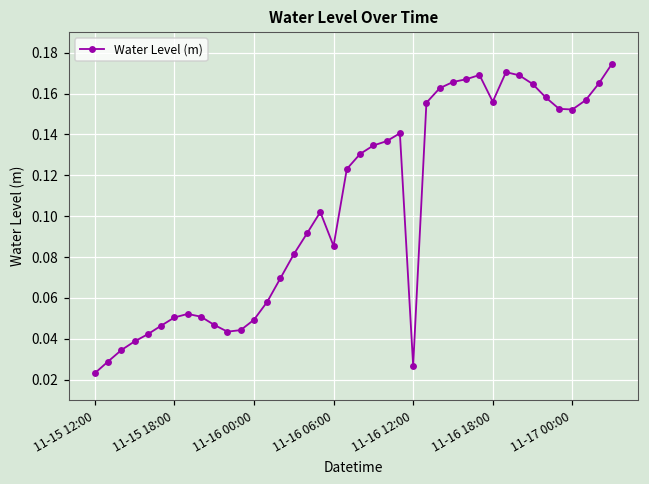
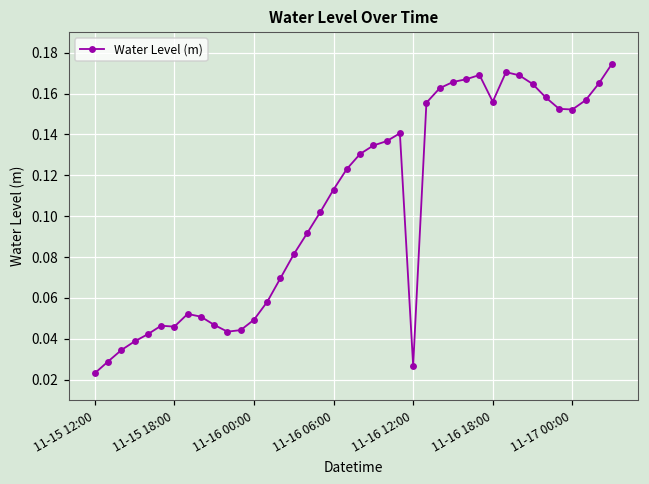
  {
    "11-15 12:00": 0.023,
-   "11-15 18:00": 0.050,
+   "11-15 18:00": 0.046,
    "11-16 00:00": 0.049,
-   "11-16 06:00": 0.085,
+   "11-16 06:00": 0.113,
    "11-16 12:00": 0.027,
    "11-16 18:00": 0.156,
    "11-17 00:00": 0.152
  }
